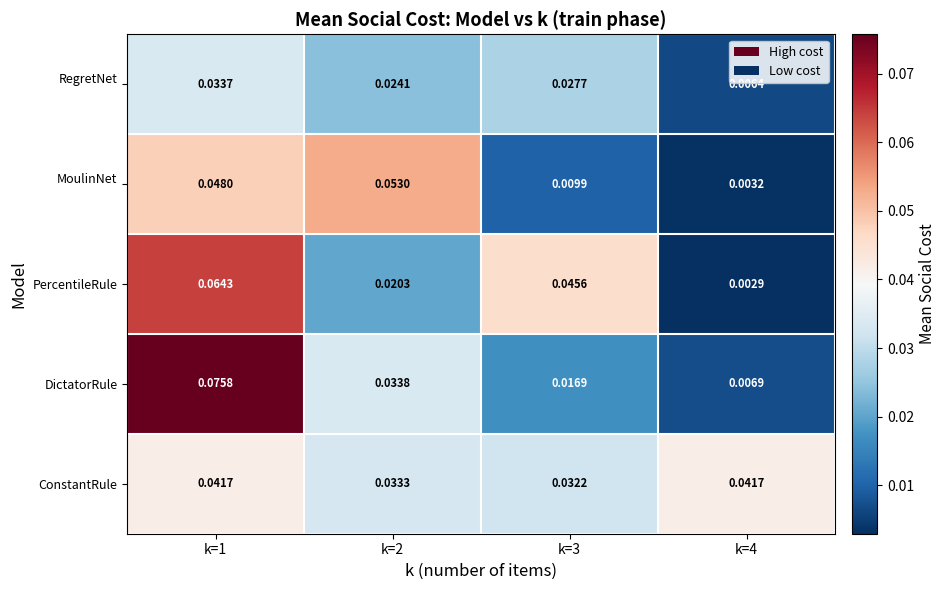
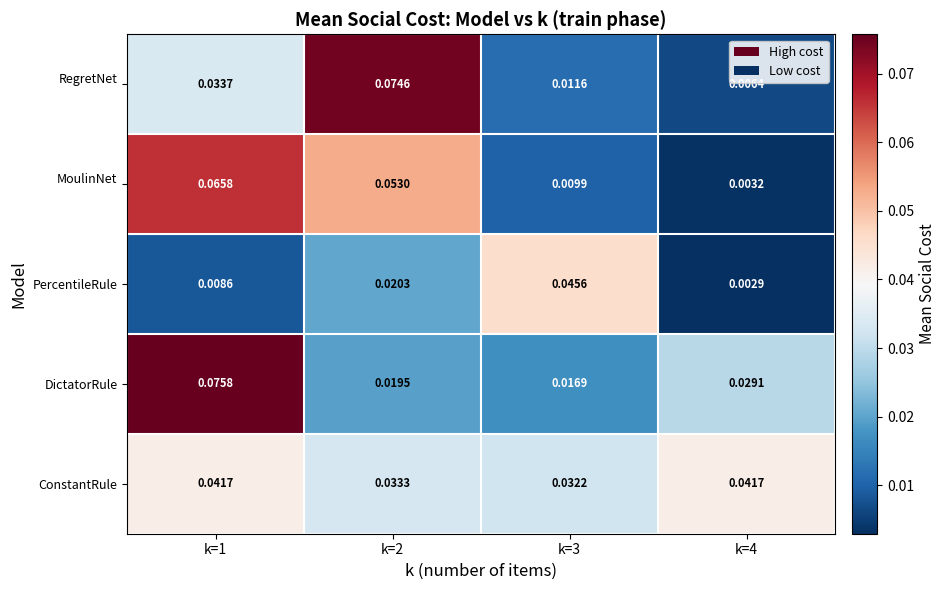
  {
    "RegretNet": {
      "k=1": 0.0337,
-     "k=2": 0.0241,
-     "k=3": 0.0277
+     "k=2": 0.0746,
+     "k=3": 0.0116
    },
    "MoulinNet": {
-     "k=1": 0.0480,
+     "k=1": 0.0658,
      "k=2": 0.0530,
      "k=3": 0.0099,
      "k=4": 0.0032
    },
    "PercentileRule": {
-     "k=1": 0.0643,
+     "k=1": 0.0086,
      "k=2": 0.0203,
      "k=3": 0.0456,
      "k=4": 0.0029
    },
    "DictatorRule": {
      "k=1": 0.0758,
-     "k=2": 0.0338,
+     "k=2": 0.0195,
      "k=3": 0.0169,
-     "k=4": 0.0069
+     "k=4": 0.0291
    },
    "ConstantRule": {
      "k=1": 0.0417,
      "k=2": 0.0333,
      "k=3": 0.0322,
      "k=4": 0.0417
    }
  }
